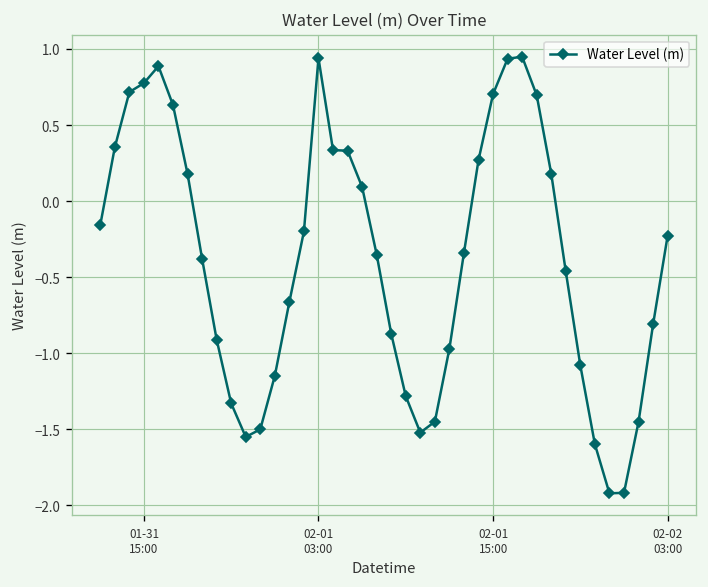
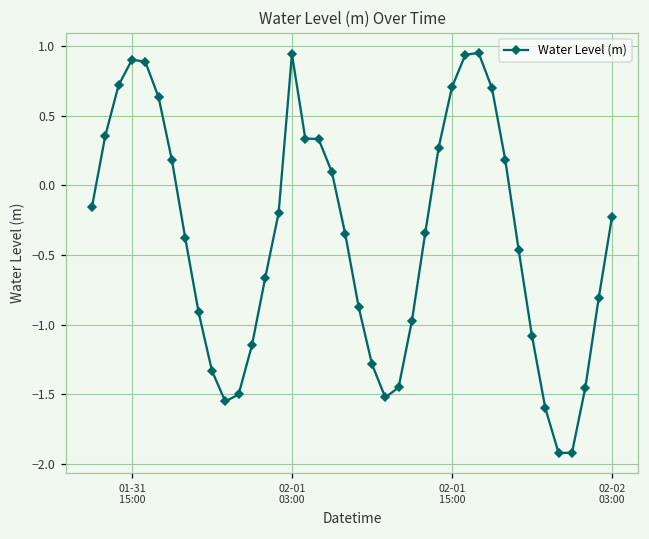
  {
-   "01-31 15:00": 0.78,
+   "01-31 15:00": 0.90,
    "02-01 03:00": 0.94,
    "02-01 15:00": 0.70,
    "02-02 03:00": -0.23
  }
